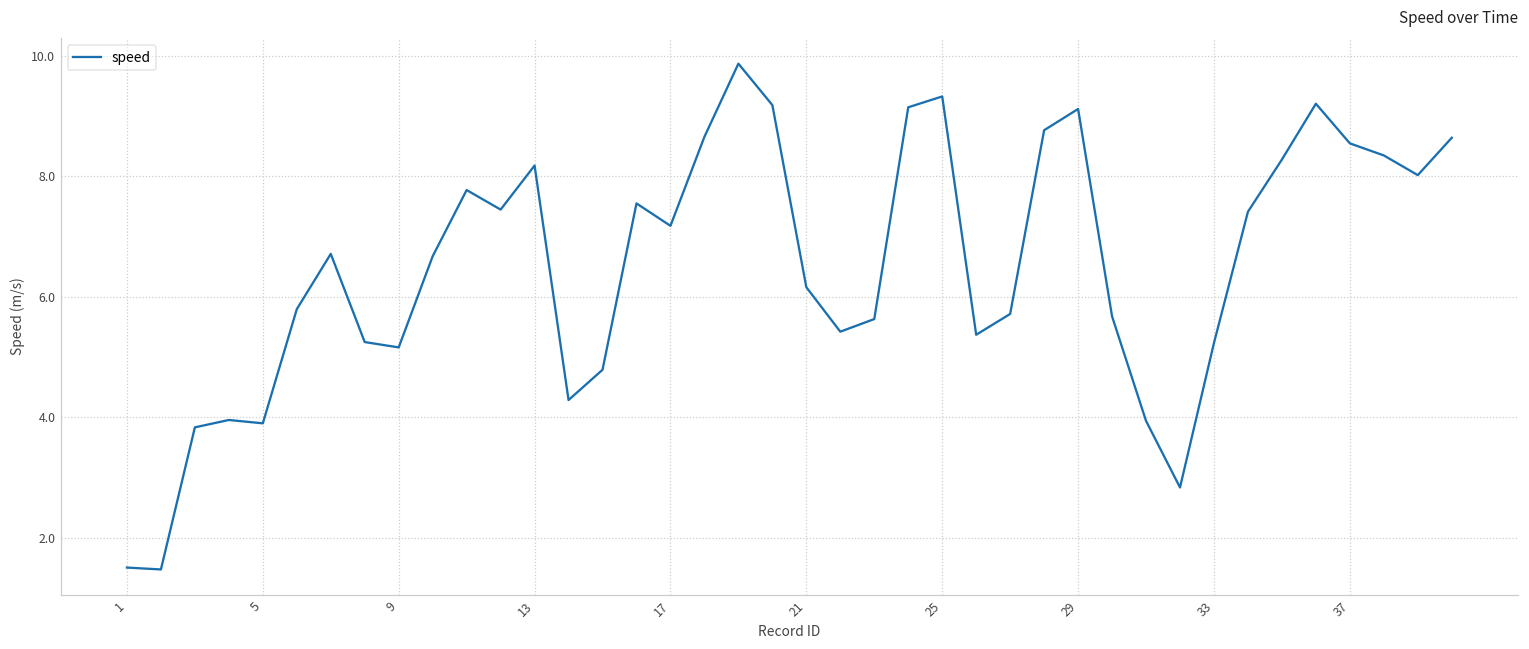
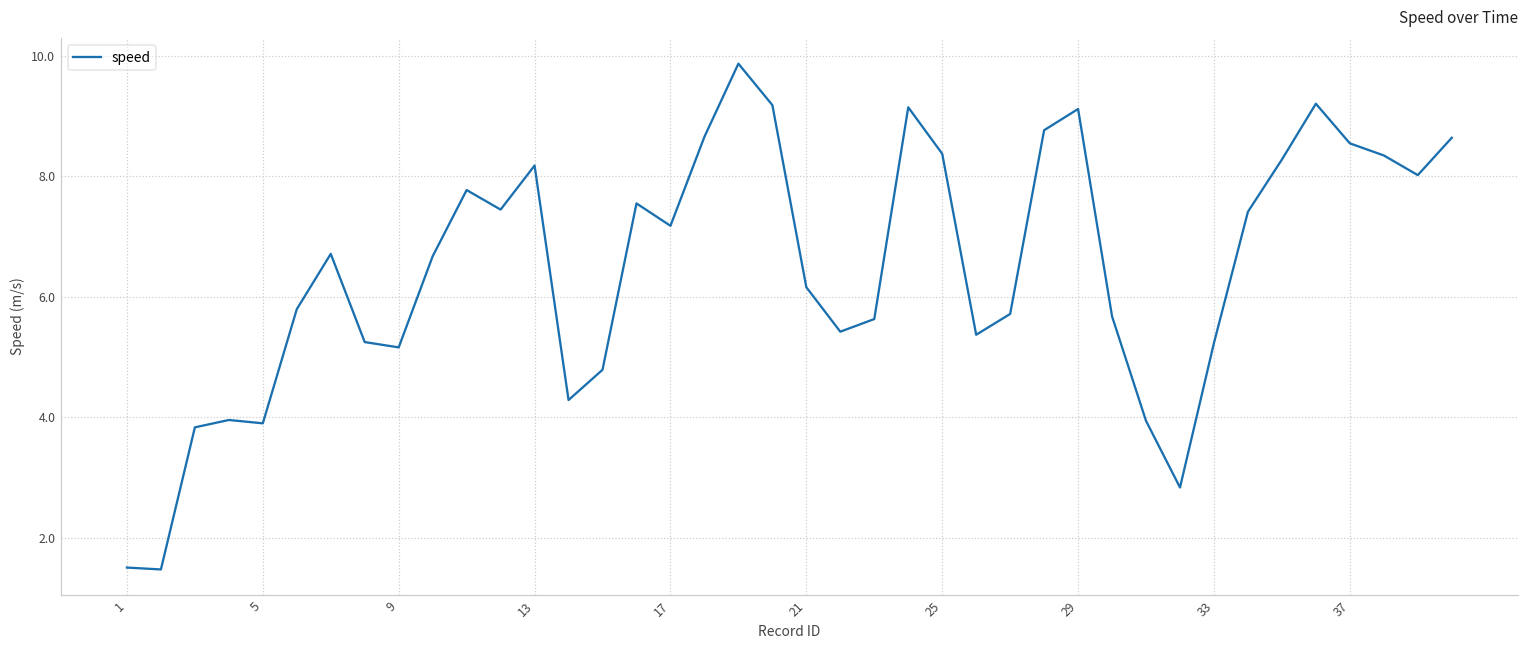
  {
    "1": 1.5,
    "5": 3.9,
    "9": 5.2,
    "13": 8.2,
    "17": 7.2,
    "21": 6.2,
-   "25": 9.3,
+   "25": 8.4,
    "29": 9.1,
    "33": 5.2,
    "37": 8.5
  }
